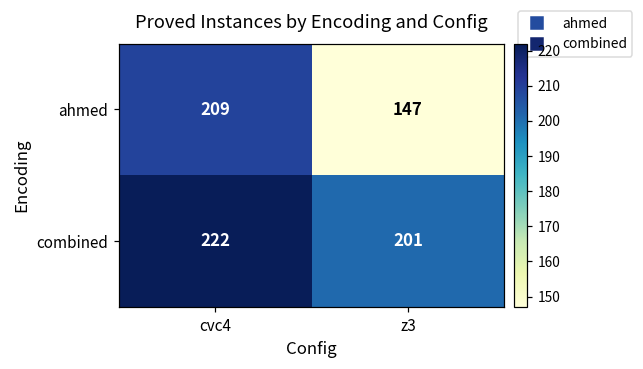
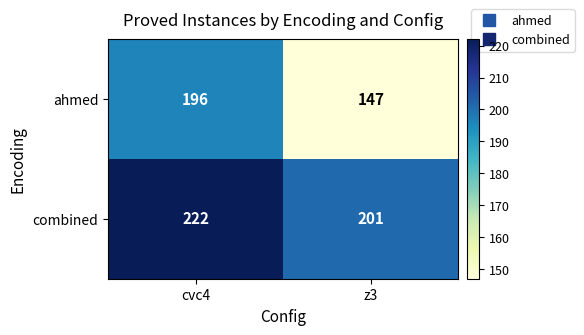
  {
    "ahmed": {
-     "cvc4": 209,
+     "cvc4": 196,
      "z3": 147
    },
    "combined": {
      "cvc4": 222,
      "z3": 201
    }
  }
